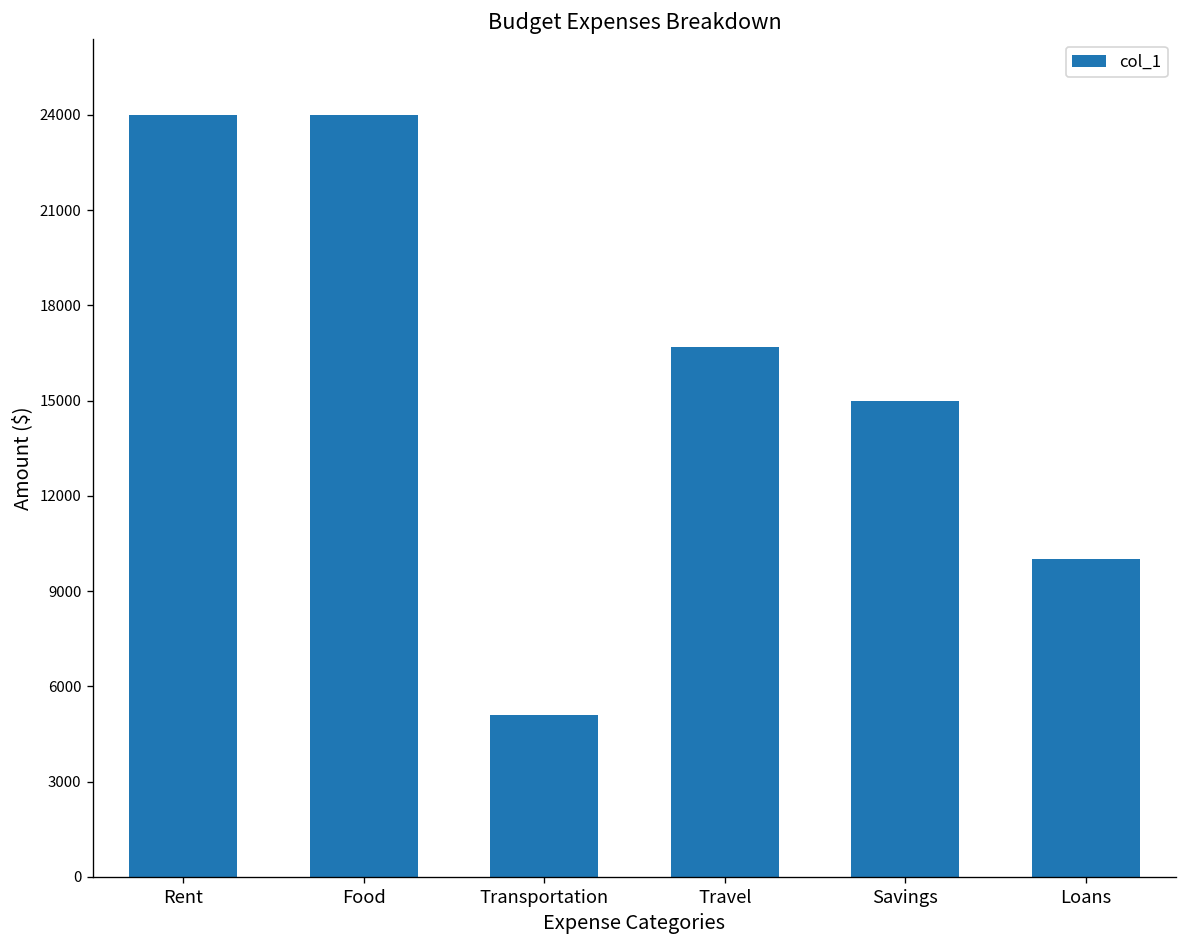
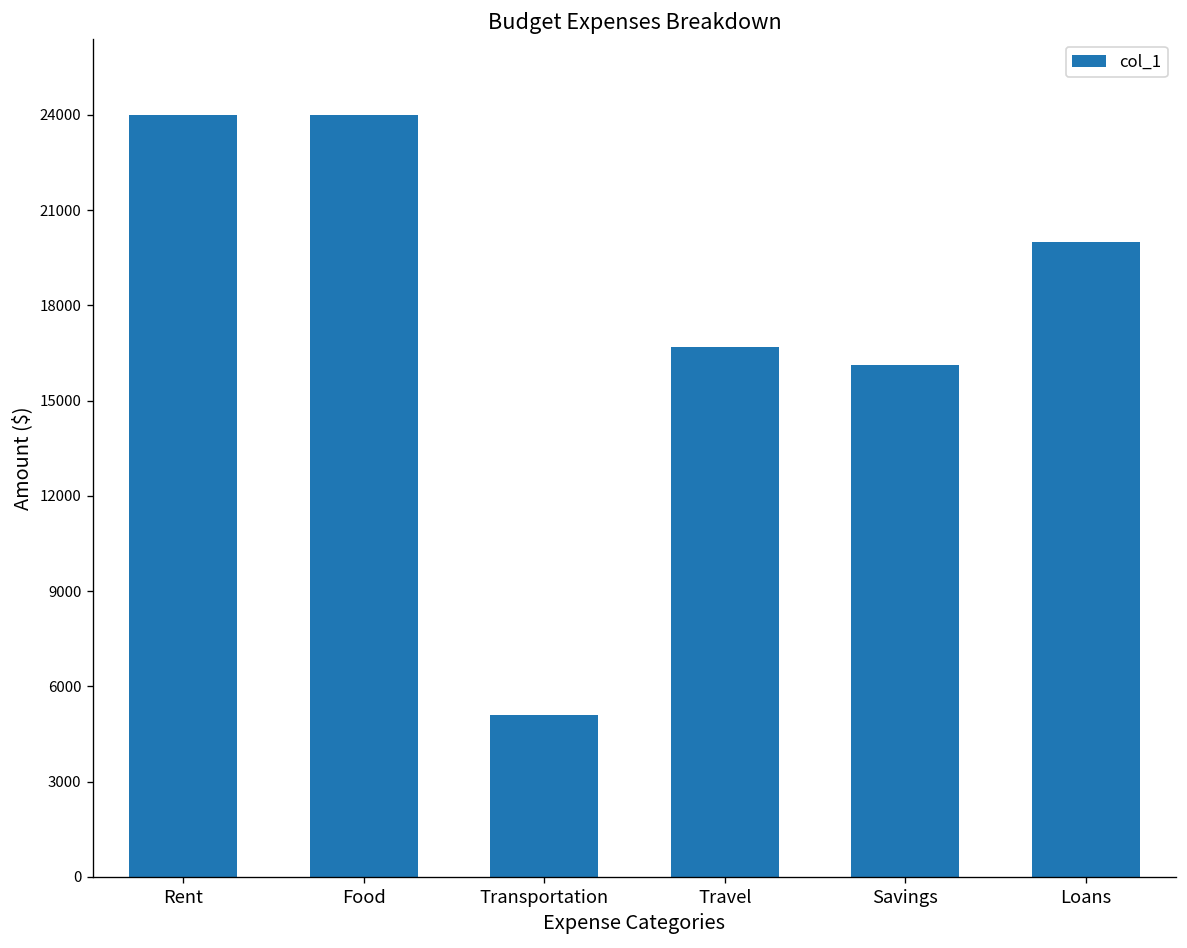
  {
    "Rent": 24000,
    "Food": 24000,
    "Transportation": 5100,
    "Travel": 16700,
-   "Savings": 15000,
-   "Loans": 10000
+   "Savings": 16100,
+   "Loans": 20000
  }
